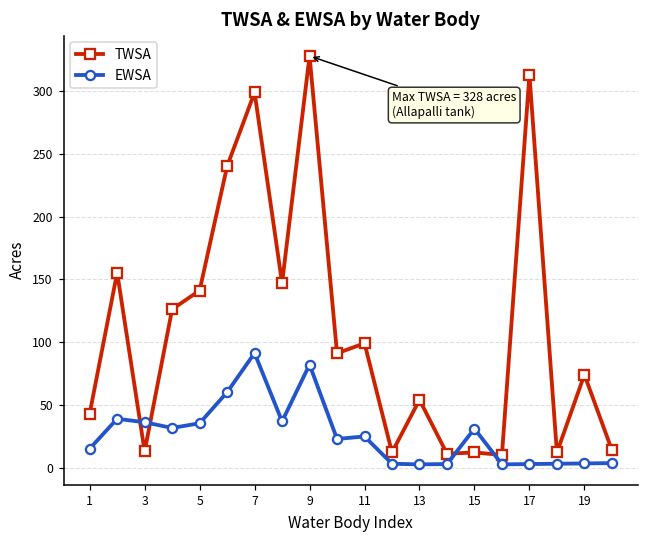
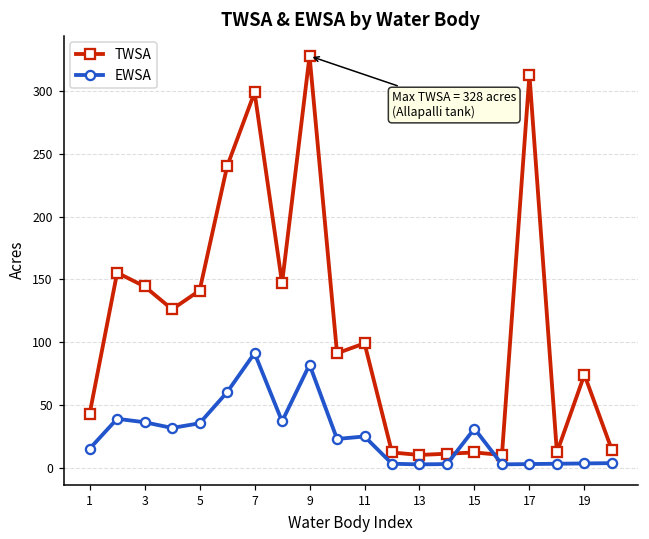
  {
    "TWSA": {
      "1": 43,
-     "3": 13,
+     "3": 144,
      "5": 141,
      "7": 299,
      "11": 99,
-     "13": 54,
+     "13": 10,
      "15": 12,
      "17": 313,
      "19": 74
    },
    "EWSA": {
      "1": 15,
      "3": 36,
      "5": 35,
      "7": 91,
      "9": 82,
      "11": 25,
      "13": 3,
      "15": 31,
      "17": 3,
      "19": 3
    }
  }
